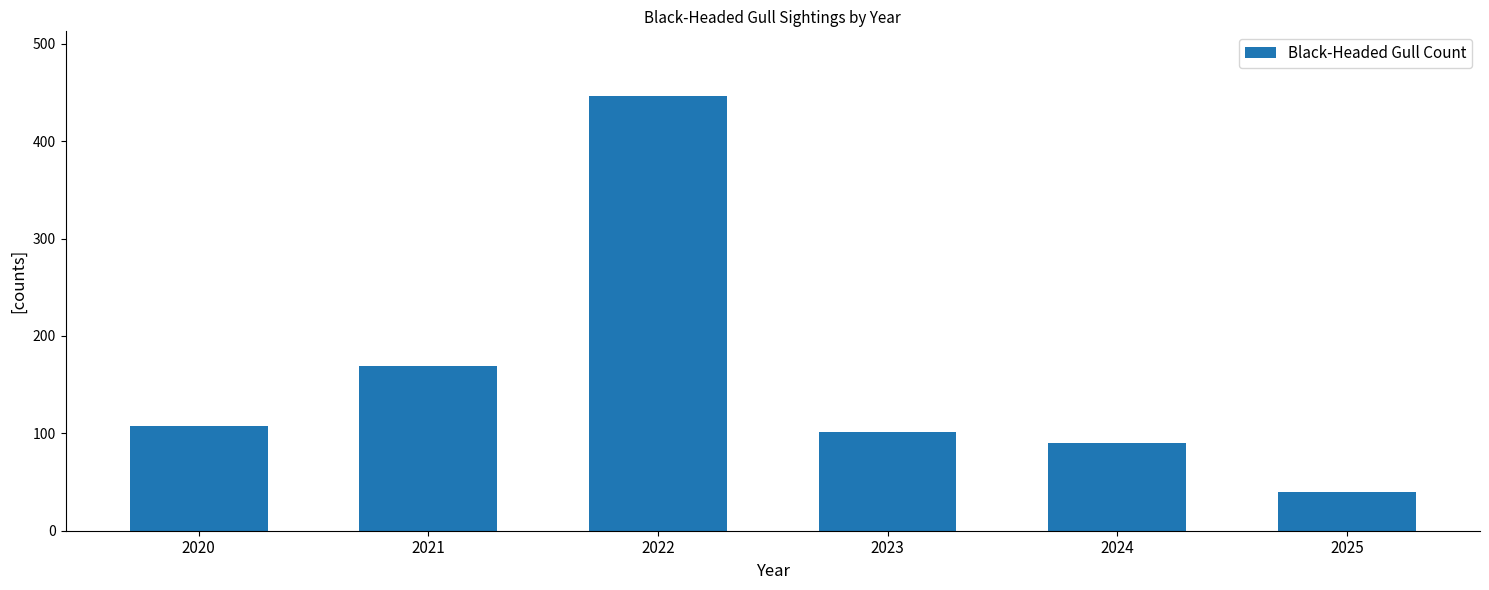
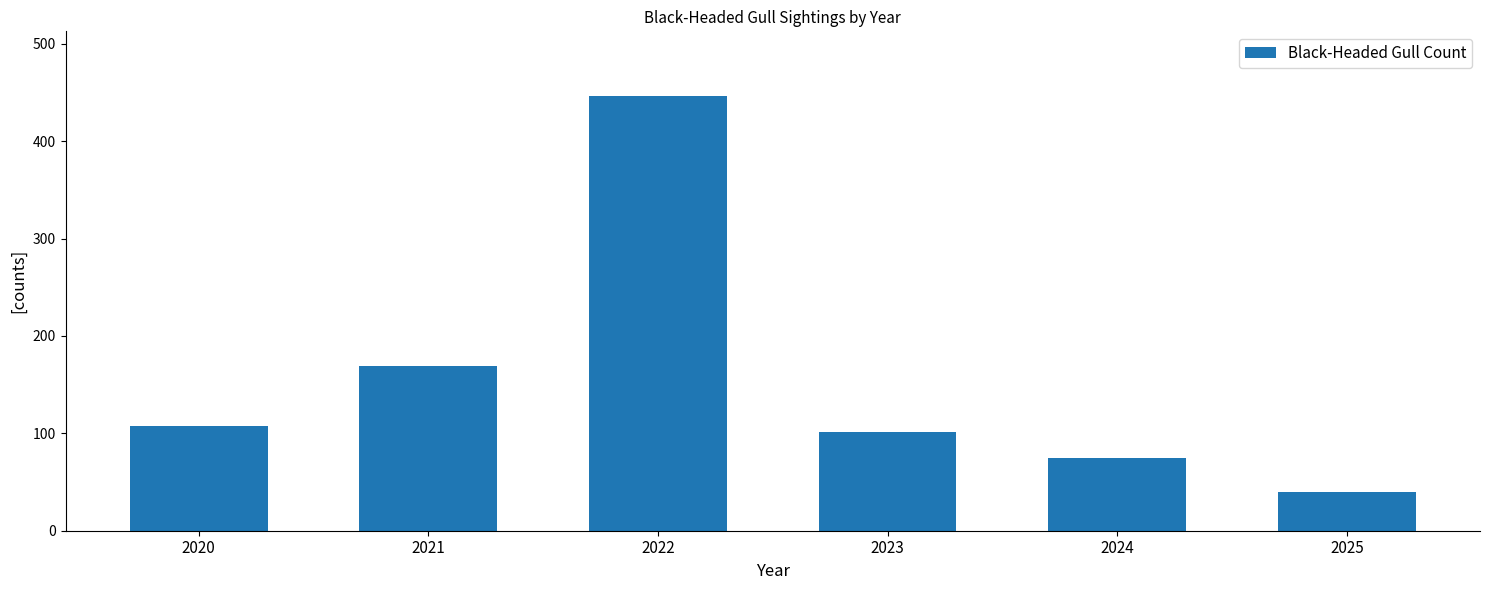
  {
    "2020": 110,
    "2021": 170,
    "2022": 450,
    "2023": 100,
-   "2024": 90,
+   "2024": 80,
    "2025": 40
  }
